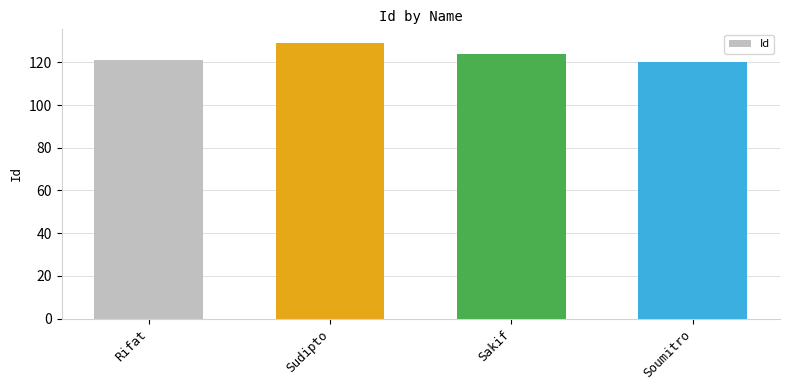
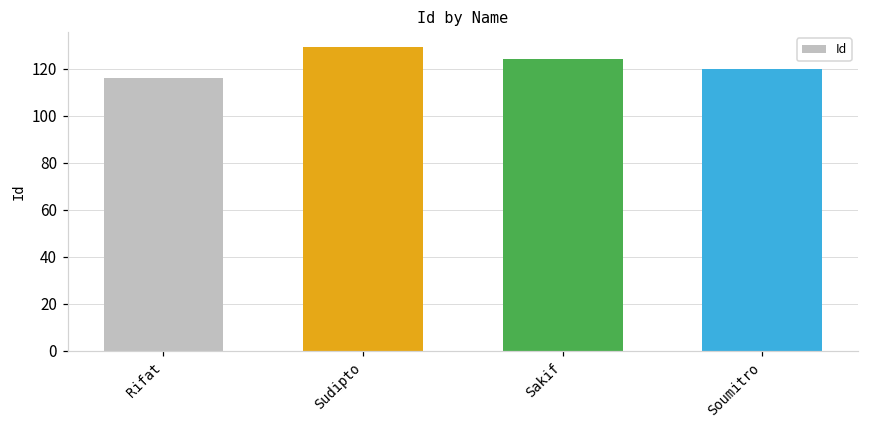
  {
-   "Rifat": 121,
+   "Rifat": 116,
    "Sudipto": 129,
    "Sakif": 124,
    "Soumitro": 120
  }
